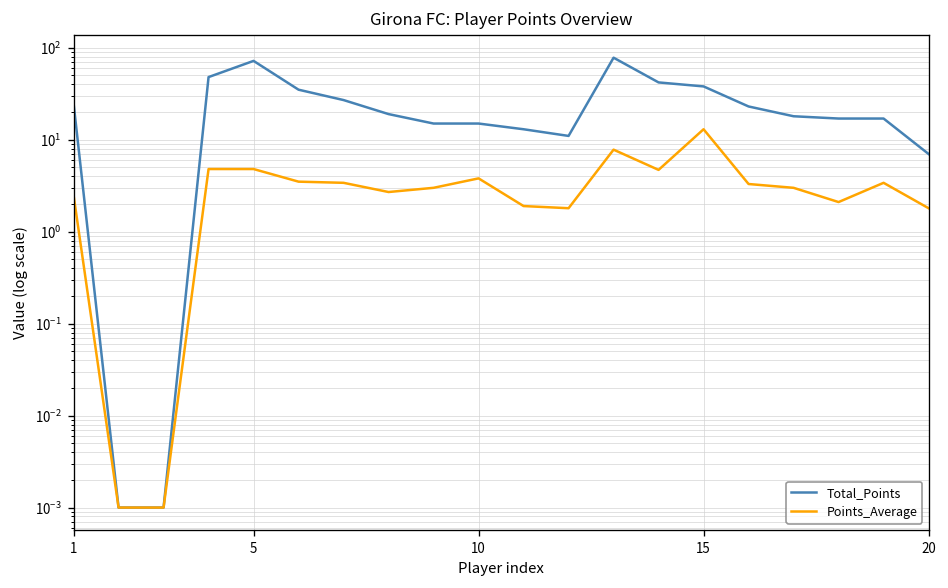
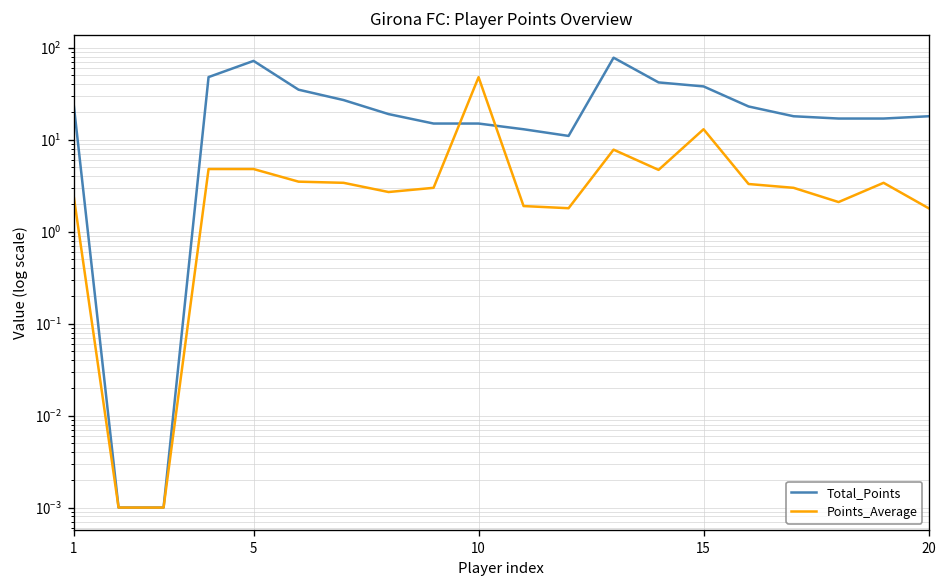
  {
    "Total_Points": {
      "1": 25,
      "5": 70,
      "10": 15,
      "15": 40,
-     "20": 7
+     "20": 18
    },
    "Points_Average": {
      "1": 2.5,
      "5": 5,
-     "10": 4,
+     "10": 50,
      "15": 13,
      "20": 1.8
    }
  }
